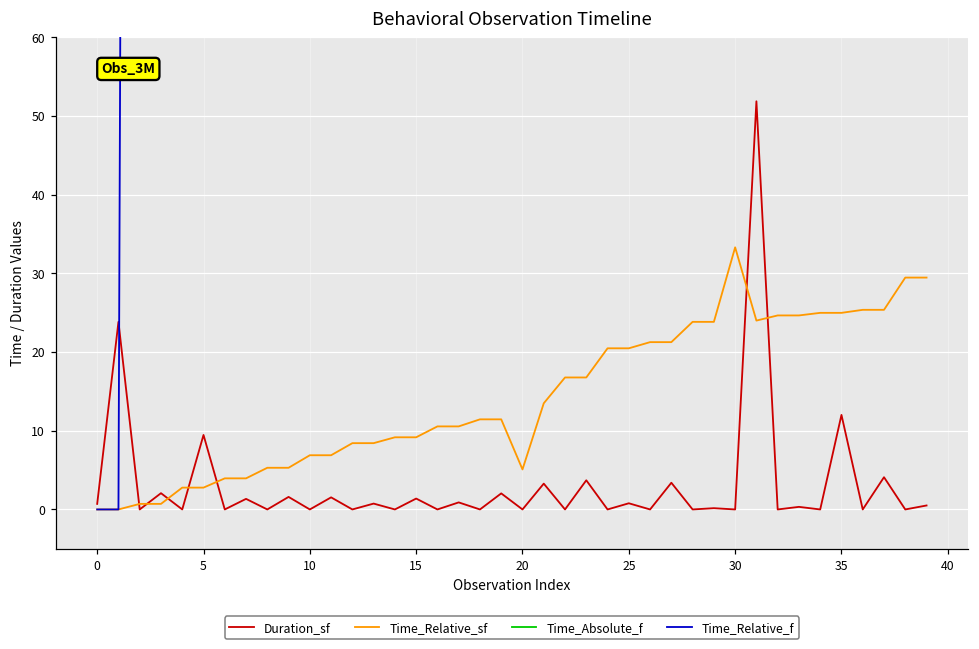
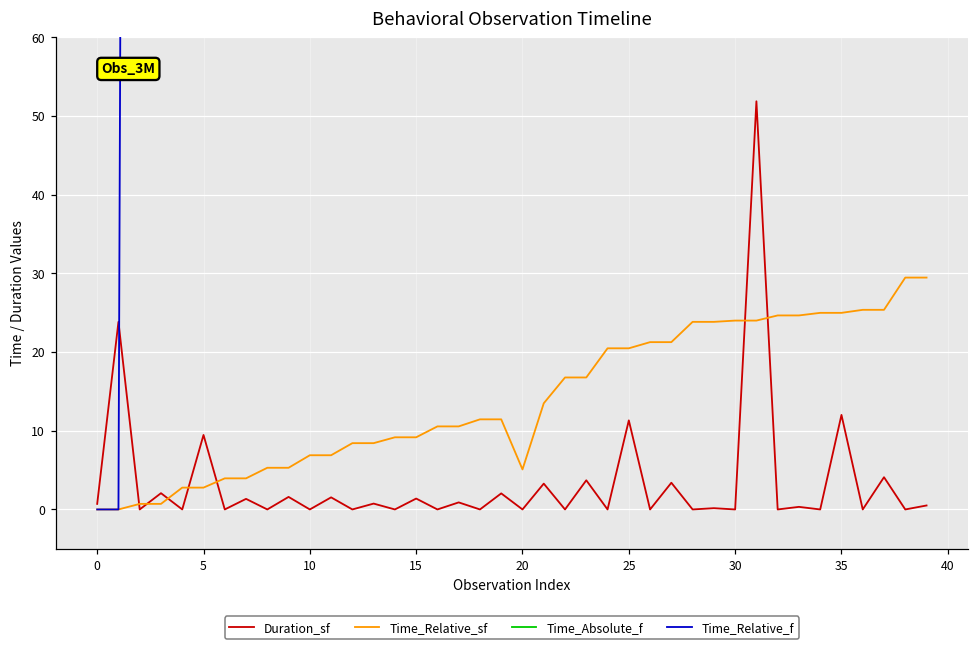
  {
    "Duration_sf": {
      "0": 1,
      "5": 9,
      "10": 0,
      "15": 1,
      "20": 0,
-     "25": 1,
+     "25": 11,
      "30": 0,
      "35": 12
    },
    "Time_Relative_sf": {
      "5": 3,
      "10": 7,
      "15": 9,
      "20": 5,
      "25": 20,
-     "30": 33,
+     "30": 24,
      "35": 25
    }
  }
